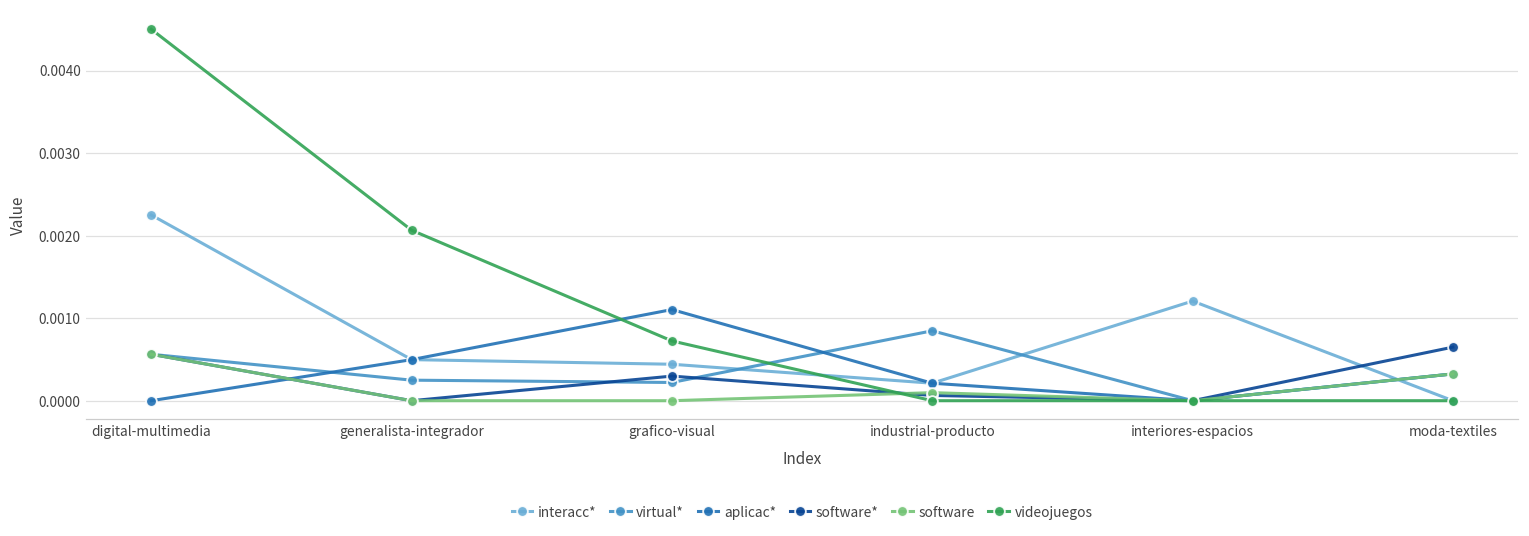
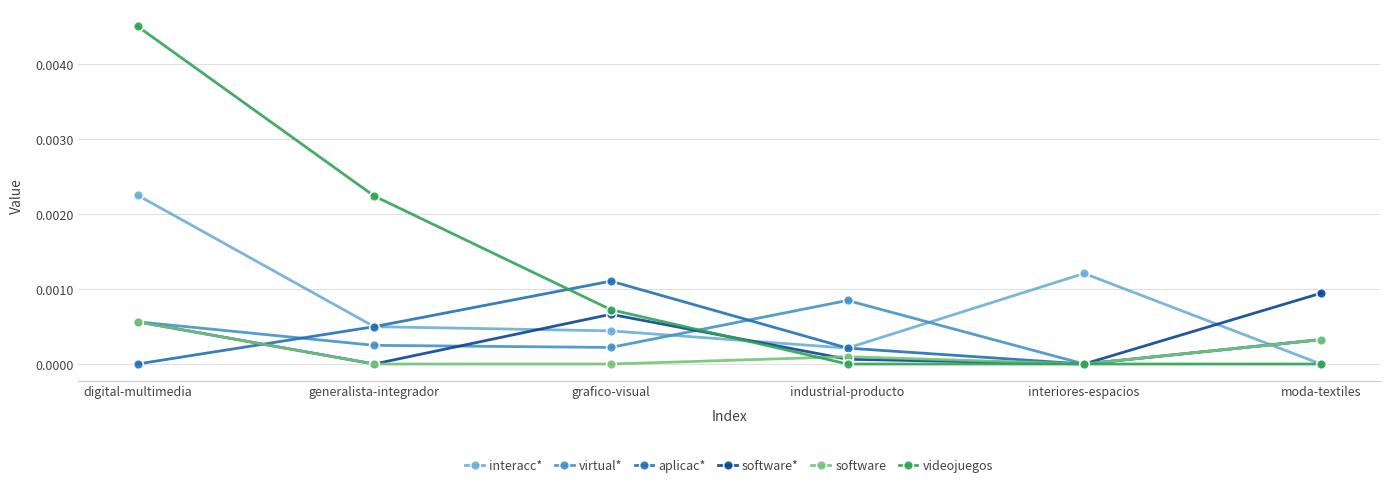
  {
    "software*": {
-     "grafico-visual": 0.0003,
+     "grafico-visual": 0.0007,
      "industrial-producto": 0.0001,
-     "moda-textiles": 0.0006
+     "moda-textiles": 0.0009
    },
    "software": {
      "grafico-visual": 0.0000,
      "industrial-producto": 0.0001
    },
    "videojuegos": {
      "digital-multimedia": 0.0045,
-     "generalista-integrador": 0.0021,
+     "generalista-integrador": 0.0022,
      "grafico-visual": 0.0007,
      "industrial-producto": 0.0000
    }
  }
